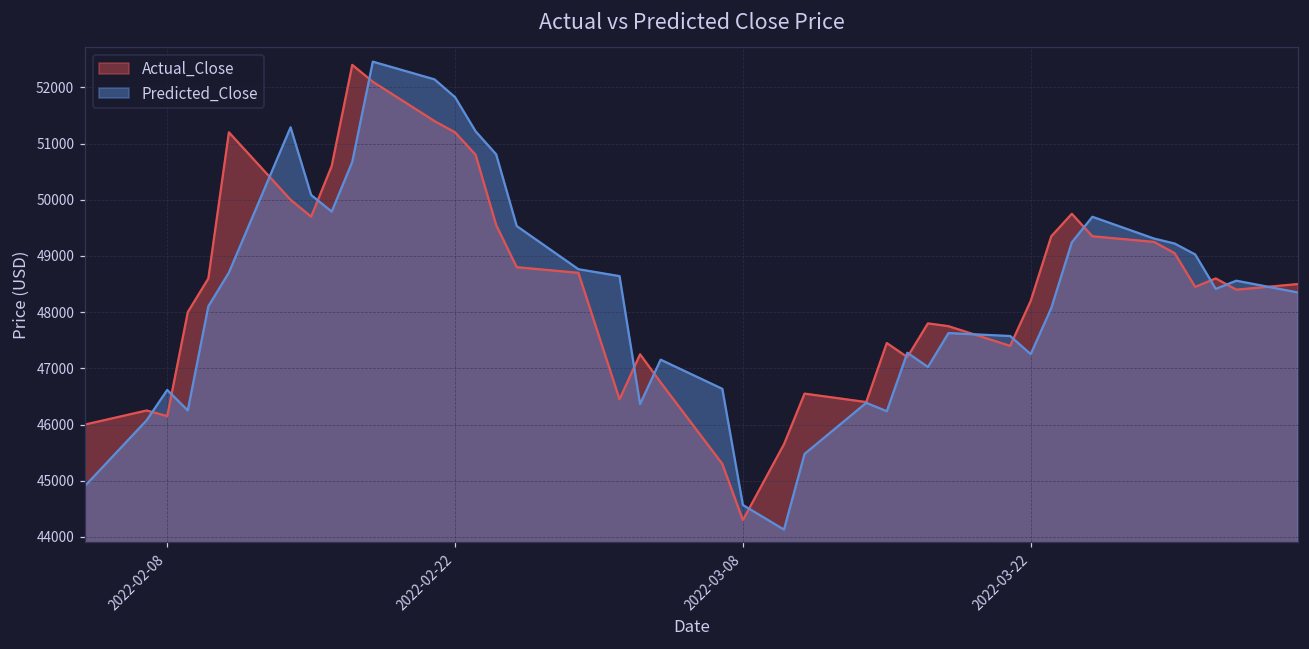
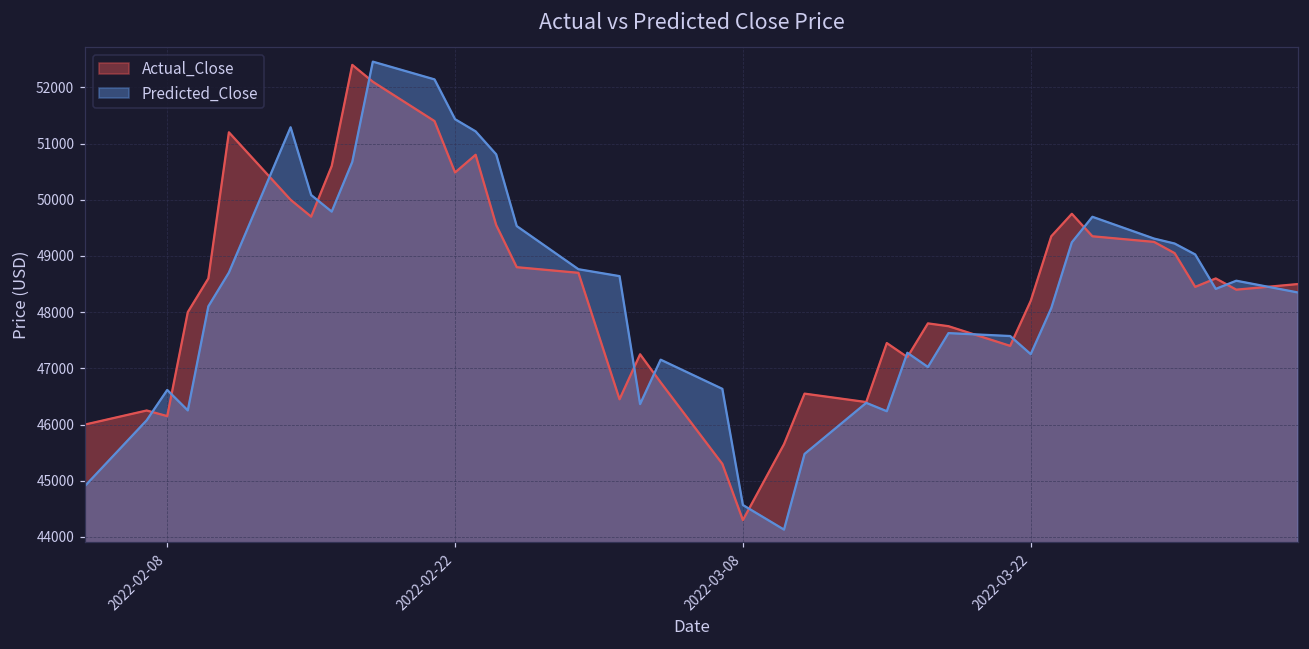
  {
    "Actual_Close": {
      "2022-02-08": 46200,
-     "2022-02-22": 51200,
+     "2022-02-22": 50500,
      "2022-03-08": 44300,
      "2022-03-22": 48200
    },
    "Predicted_Close": {
      "2022-02-08": 46600,
-     "2022-02-22": 51800,
+     "2022-02-22": 51400,
      "2022-03-08": 44600,
      "2022-03-22": 47300
    }
  }
